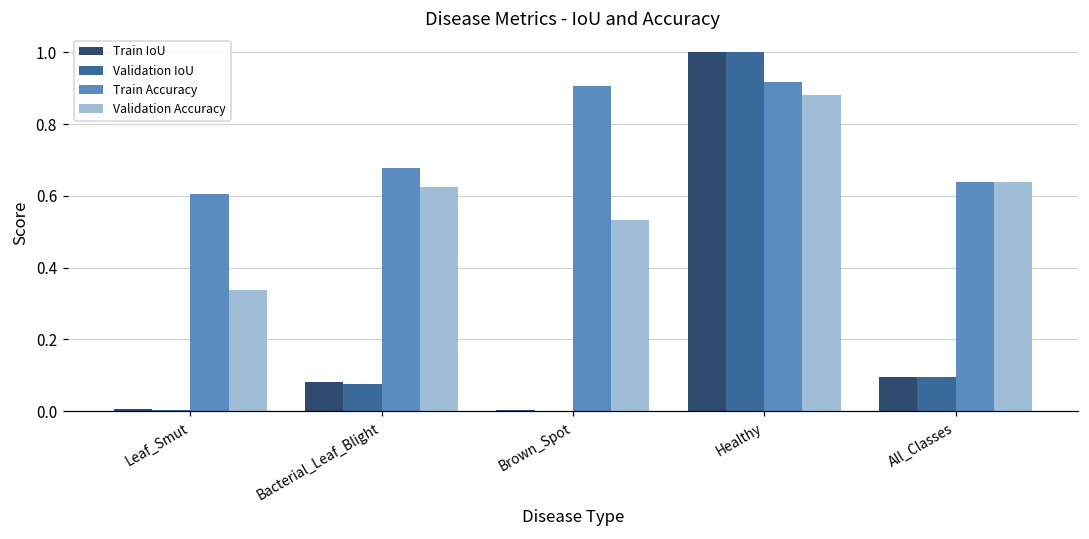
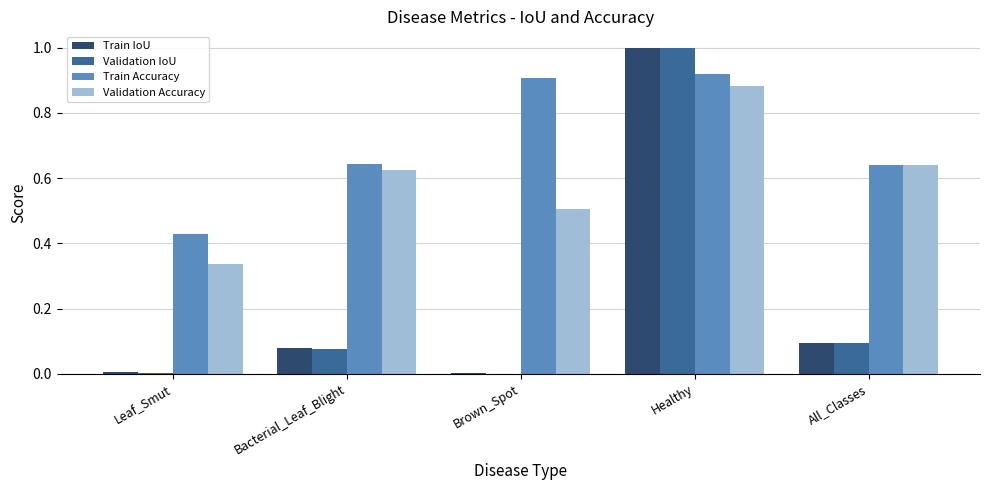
  {
    "Train Accuracy": {
-     "Leaf_Smut": 0.61,
-     "Bacterial_Leaf_Blight": 0.68,
+     "Leaf_Smut": 0.43,
+     "Bacterial_Leaf_Blight": 0.64,
      "Brown_Spot": 0.91,
      "Healthy": 0.92,
      "All_Classes": 0.64
    },
    "Validation Accuracy": {
      "Leaf_Smut": 0.34,
      "Bacterial_Leaf_Blight": 0.62,
-     "Brown_Spot": 0.53,
+     "Brown_Spot": 0.51,
      "Healthy": 0.88,
      "All_Classes": 0.64
    }
  }
